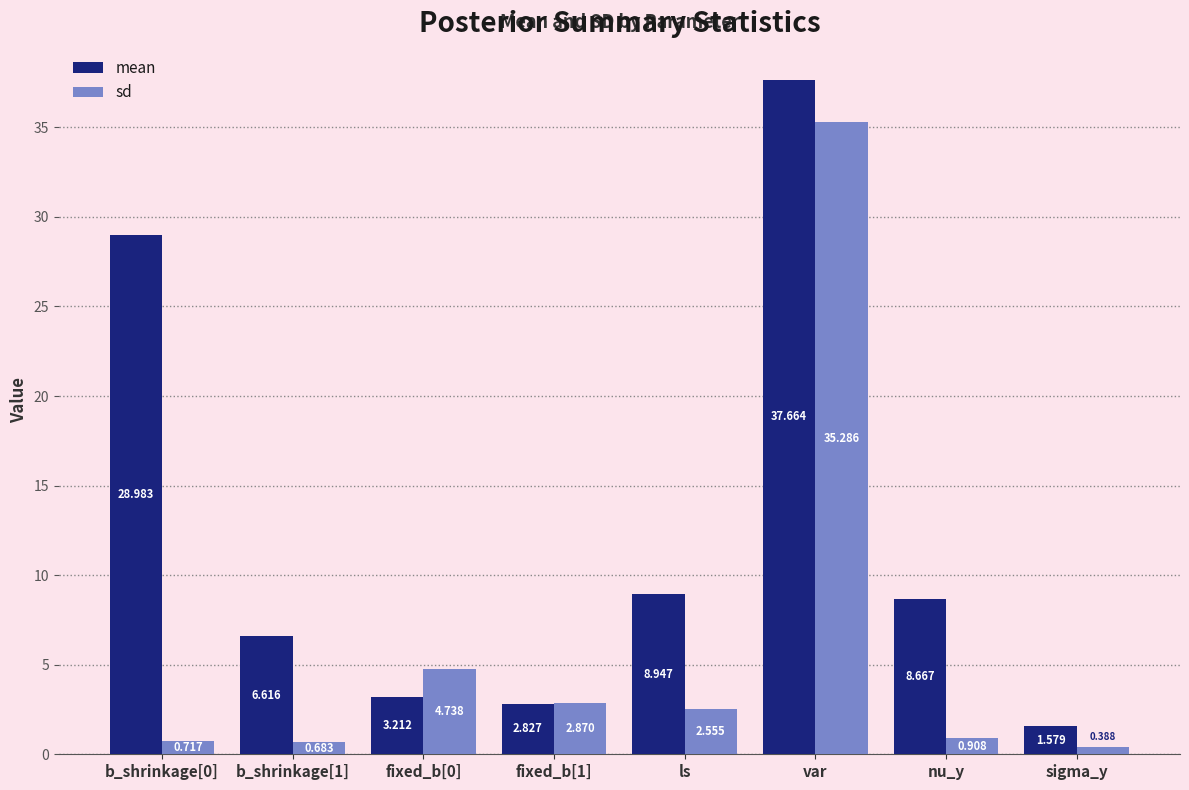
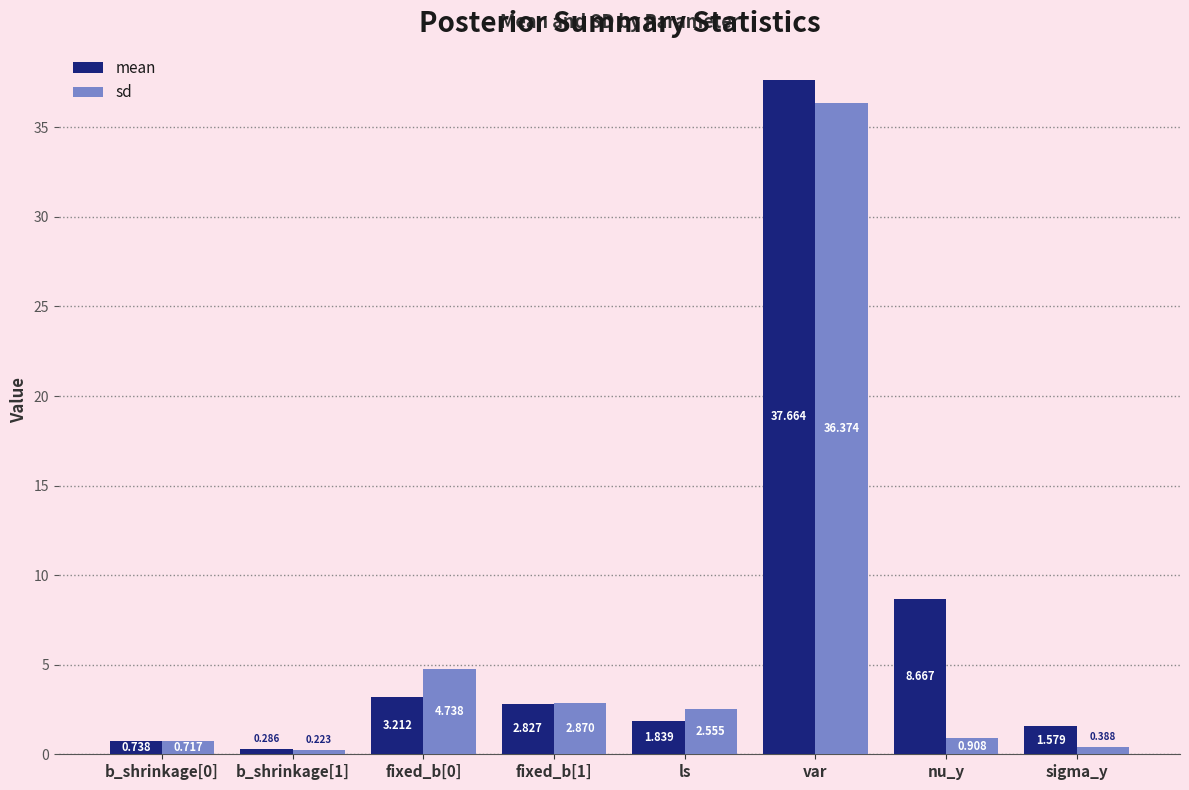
  {
    "mean": {
-     "b_shrinkage[0]": 28.983,
-     "b_shrinkage[1]": 6.616,
+     "b_shrinkage[0]": 0.738,
+     "b_shrinkage[1]": 0.286,
      "fixed_b[0]": 3.212,
      "fixed_b[1]": 2.827,
-     "ls": 8.947,
+     "ls": 1.839,
      "var": 37.664,
      "nu_y": 8.667,
      "sigma_y": 1.579
    },
    "sd": {
      "b_shrinkage[0]": 0.717,
-     "b_shrinkage[1]": 0.683,
+     "b_shrinkage[1]": 0.223,
      "fixed_b[0]": 4.738,
      "fixed_b[1]": 2.870,
      "ls": 2.555,
-     "var": 35.286,
+     "var": 36.374,
      "nu_y": 0.908,
      "sigma_y": 0.388
    }
  }
